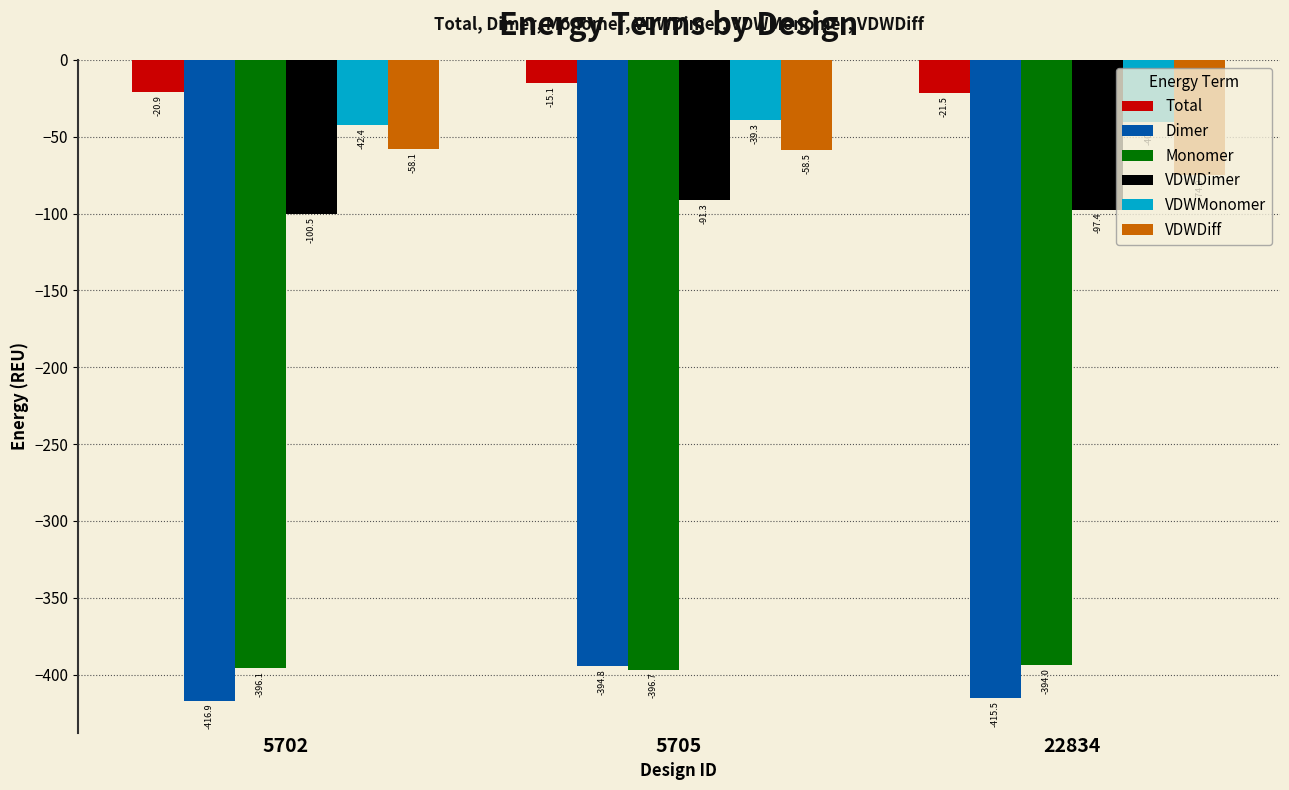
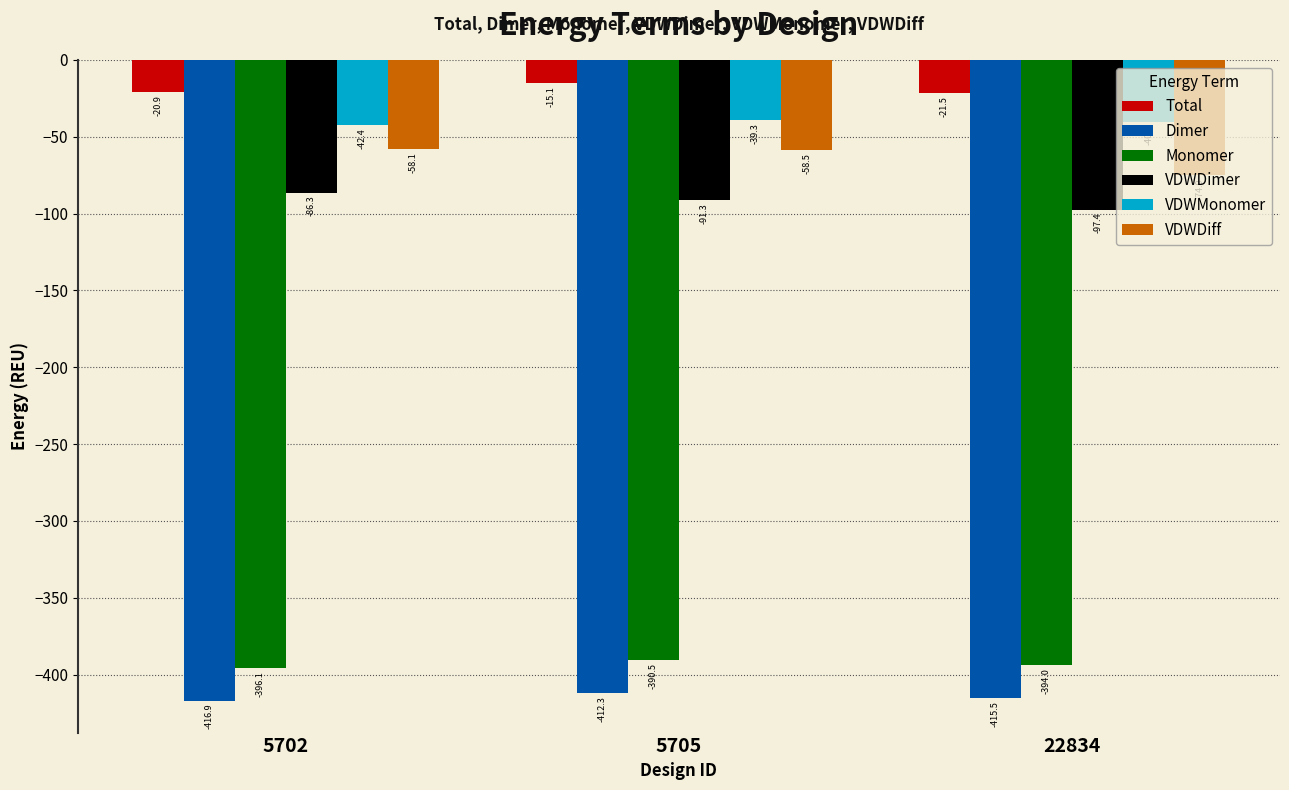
  {
    "Total": {
      "5702": -20.9,
      "5705": -15.1,
      "22834": -21.5
    },
    "Dimer": {
      "5702": -416.9,
-     "5705": -394.8,
+     "5705": -412.3,
      "22834": -415.5
    },
    "Monomer": {
      "5702": -396.1,
-     "5705": -396.7,
+     "5705": -390.5,
      "22834": -394.0
    },
    "VDWDimer": {
-     "5702": -100.5,
+     "5702": -86.3,
      "5705": -91.3,
      "22834": -97.4
    },
    "VDWMonomer": {
      "5702": -42.4,
      "5705": -39.3
    },
    "VDWDiff": {
      "5702": -58.1,
      "5705": -58.5
    }
  }
